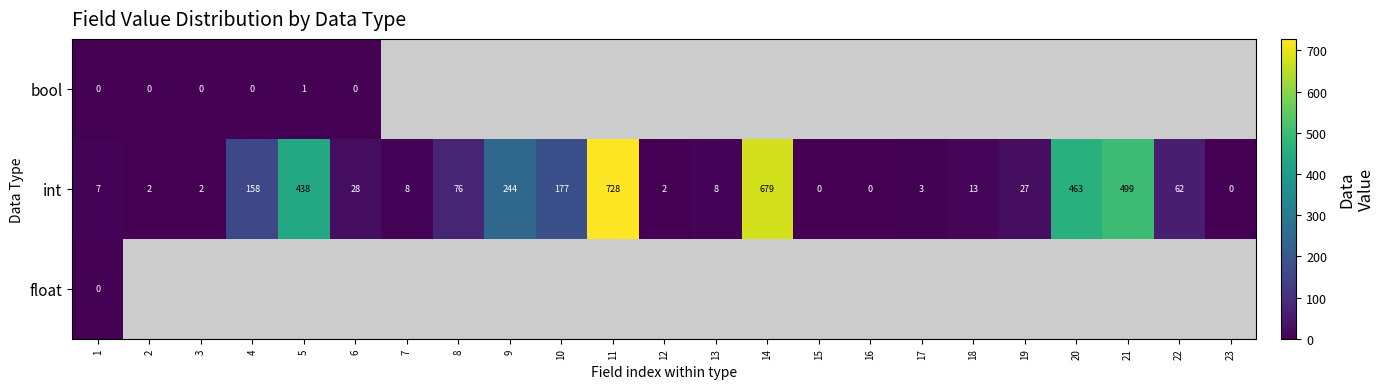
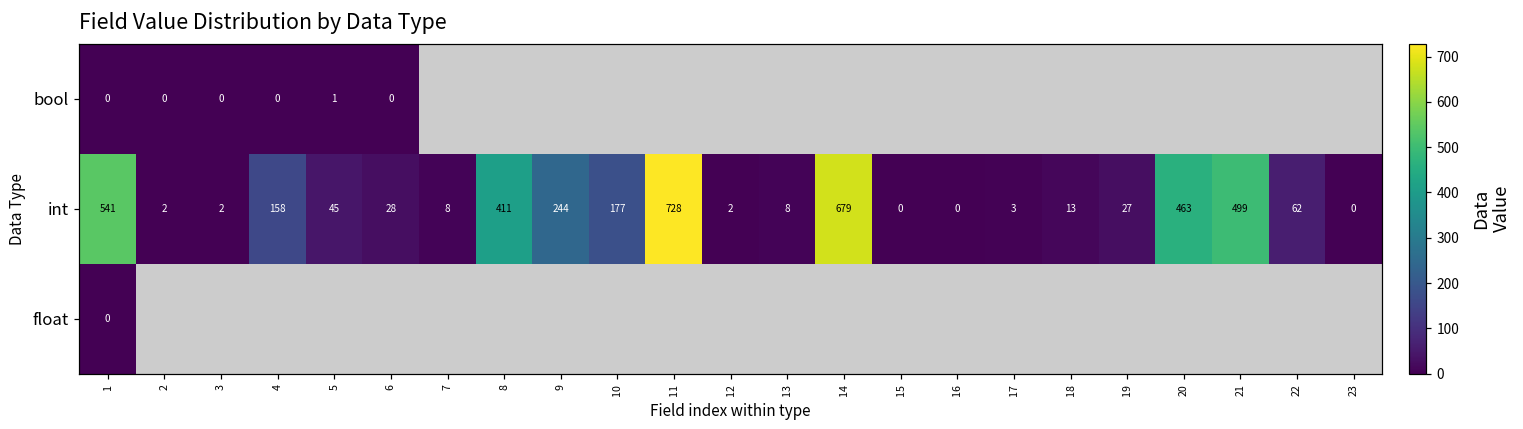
  {
    "bool": {
      "1": 0,
      "2": 0,
      "3": 0,
      "4": 0,
      "5": 1,
      "6": 0
    },
    "int": {
-     "1": 7,
+     "1": 541,
      "2": 2,
      "3": 2,
      "4": 158,
-     "5": 438,
+     "5": 45,
      "6": 28,
      "7": 8,
-     "8": 76,
+     "8": 411,
      "9": 244,
      "10": 177,
      "11": 728,
      "12": 2,
      "13": 8,
      "14": 679,
      "15": 0,
      "16": 0,
      "17": 3,
      "18": 13,
      "19": 27,
      "20": 463,
      "21": 499,
      "22": 62,
      "23": 0
    },
    "float": {
      "1": 0
    }
  }
